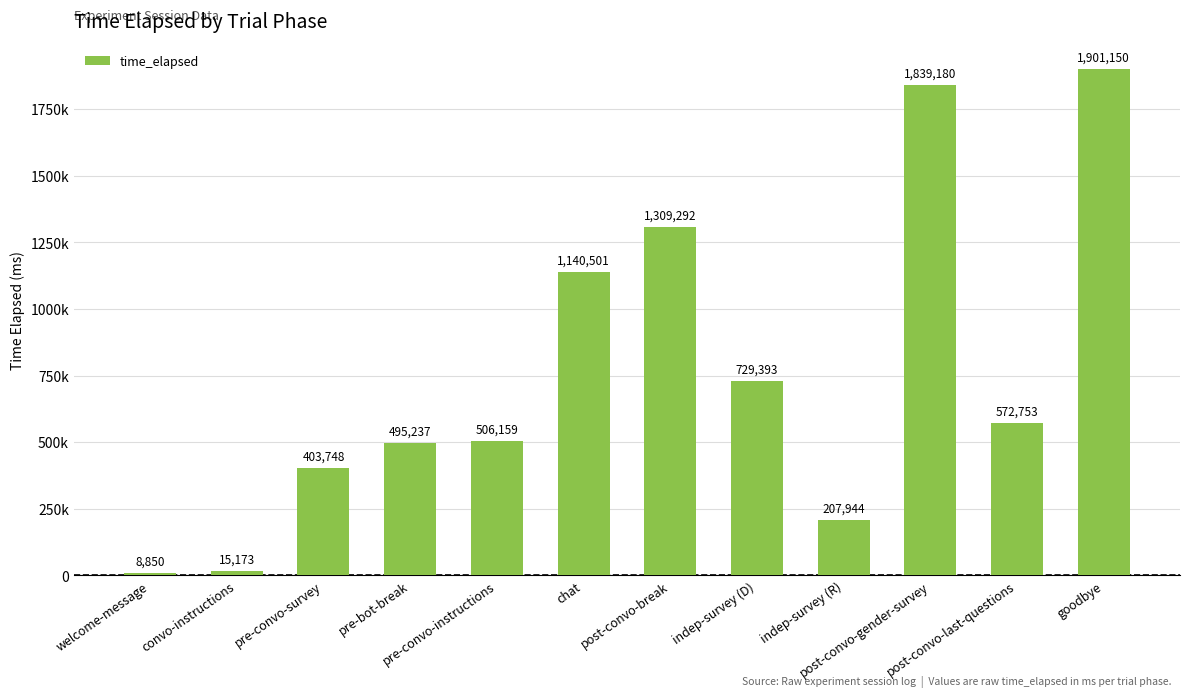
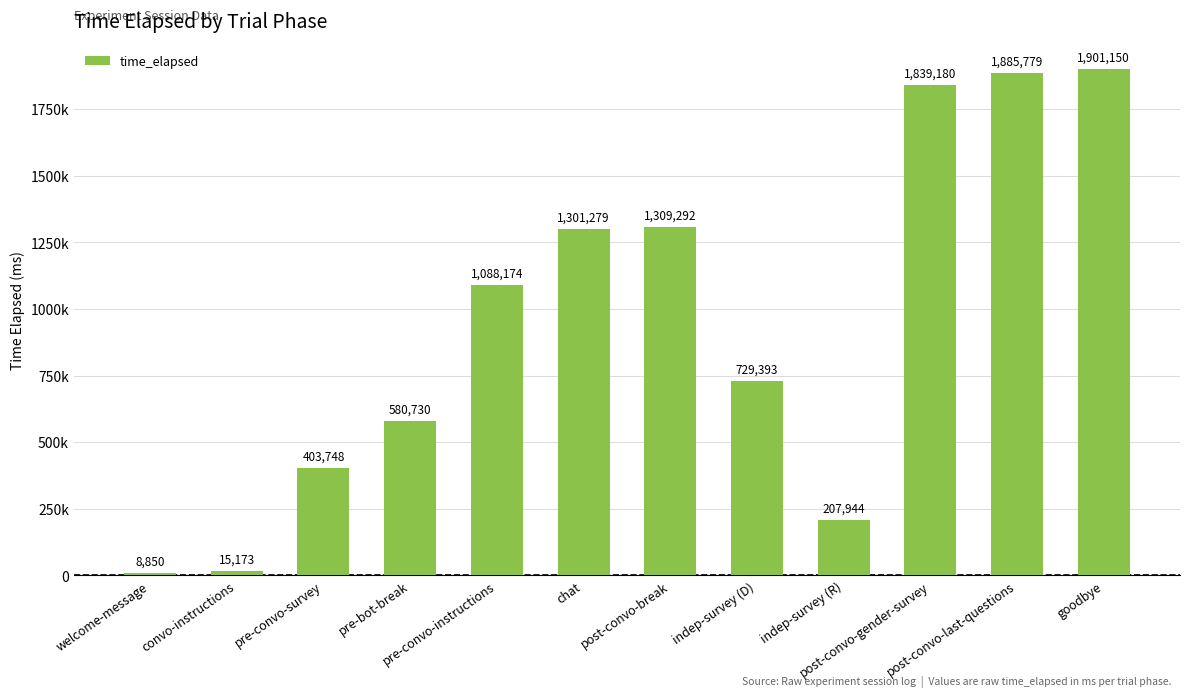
  {
    "welcome-message": "8,850",
    "convo-instructions": "15,173",
    "pre-convo-survey": "403,748",
-   "pre-bot-break": "495,237",
-   "pre-convo-instructions": "506,159",
-   "chat": "1,140,501",
+   "pre-bot-break": "580,730",
+   "pre-convo-instructions": "1,088,174",
+   "chat": "1,301,279",
    "post-convo-break": "1,309,292",
    "indep-survey (D)": "729,393",
    "indep-survey (R)": "207,944",
    "post-convo-gender-survey": "1,839,180",
-   "post-convo-last-questions": "572,753",
+   "post-convo-last-questions": "1,885,779",
    "goodbye": "1,901,150"
  }
